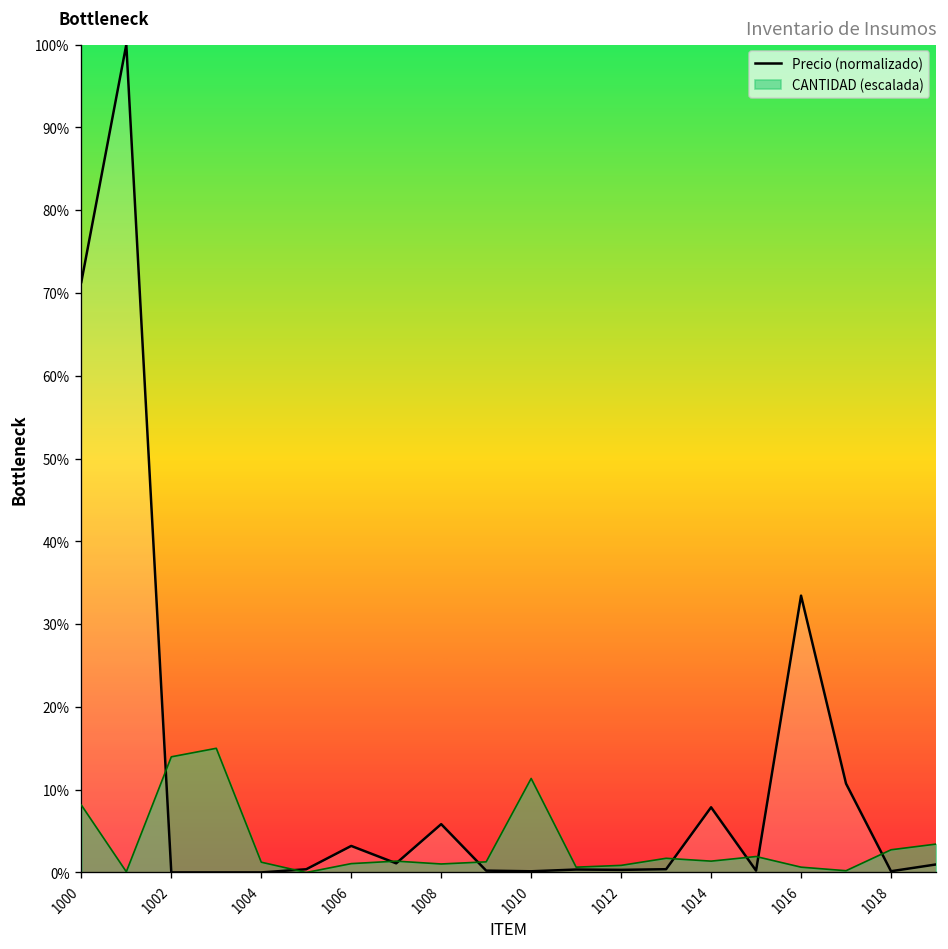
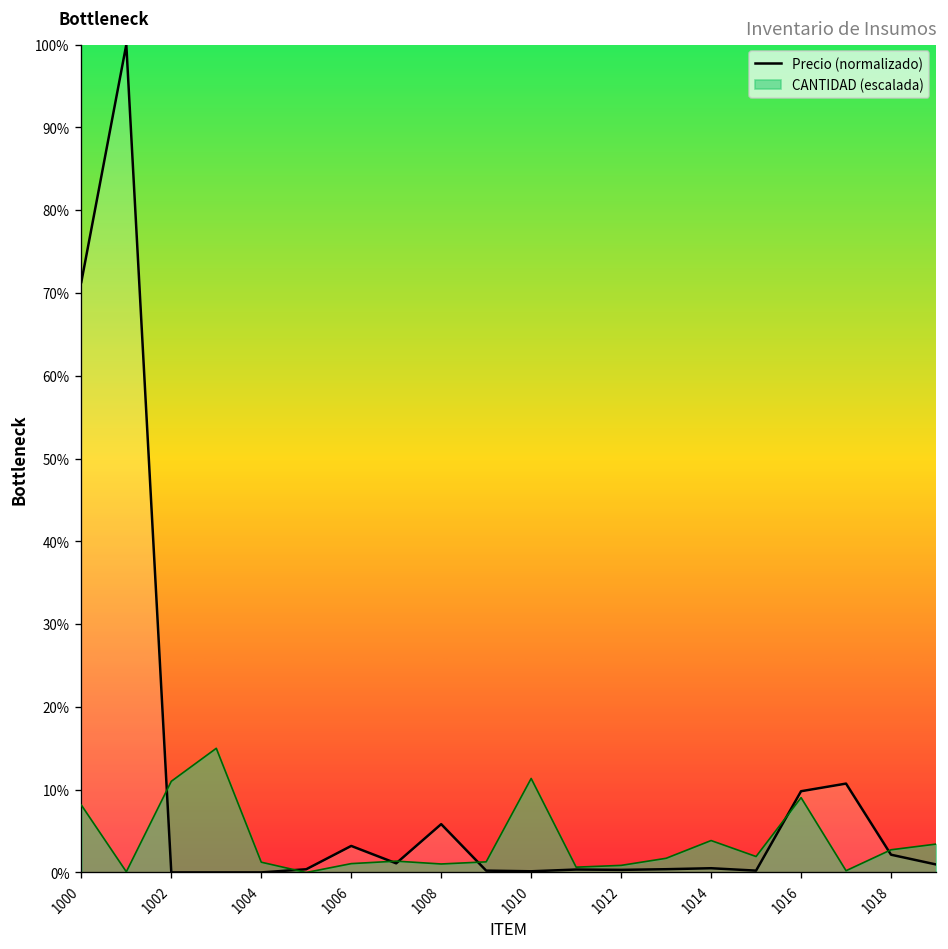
  {
    "Precio (normalizado)": {
      "1000": "71%",
      "1002": "0%",
      "1004": "0%",
      "1006": "3%",
      "1008": "6%",
      "1010": "0%",
      "1012": "0%",
-     "1014": "8%",
-     "1016": "33%",
-     "1018": "0%"
+     "1014": "1%",
+     "1016": "10%",
+     "1018": "2%"
    },
    "CANTIDAD (escalada)": {
      "1000": "8%",
-     "1002": "14%",
+     "1002": "11%",
      "1004": "1%",
      "1006": "1%",
      "1008": "1%",
      "1010": "11%",
      "1012": "1%",
-     "1014": "1%",
-     "1016": "1%",
+     "1014": "4%",
+     "1016": "9%",
      "1018": "3%"
    }
  }
